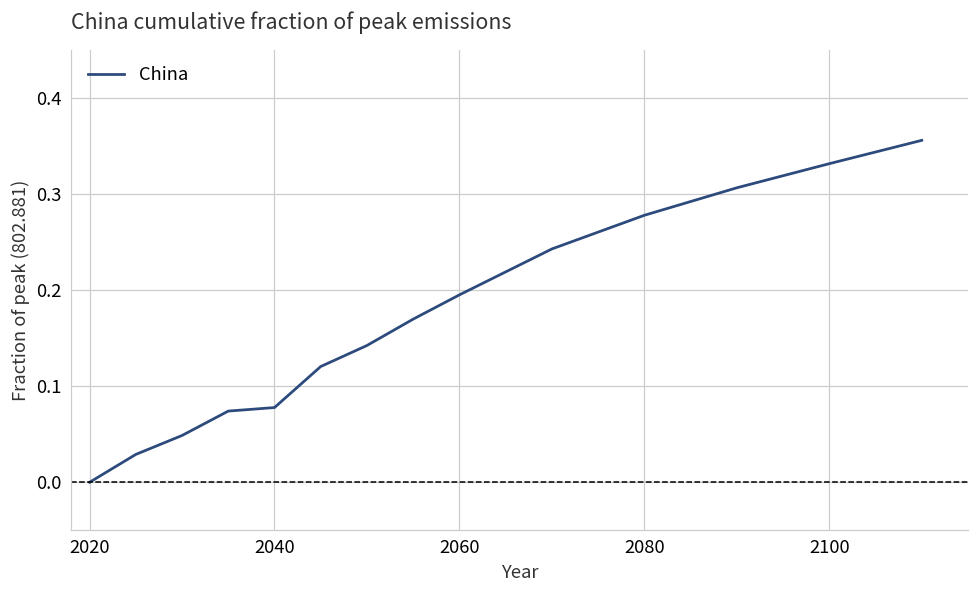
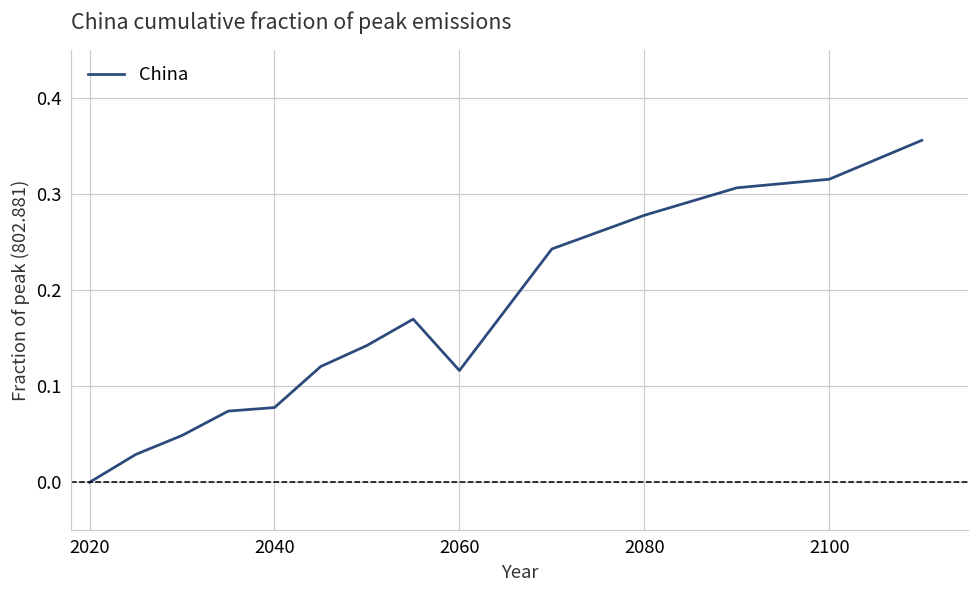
  {
    "2020": 0.00,
    "2040": 0.08,
-   "2060": 0.20,
+   "2060": 0.12,
    "2080": 0.28,
-   "2100": 0.33
+   "2100": 0.32
  }
